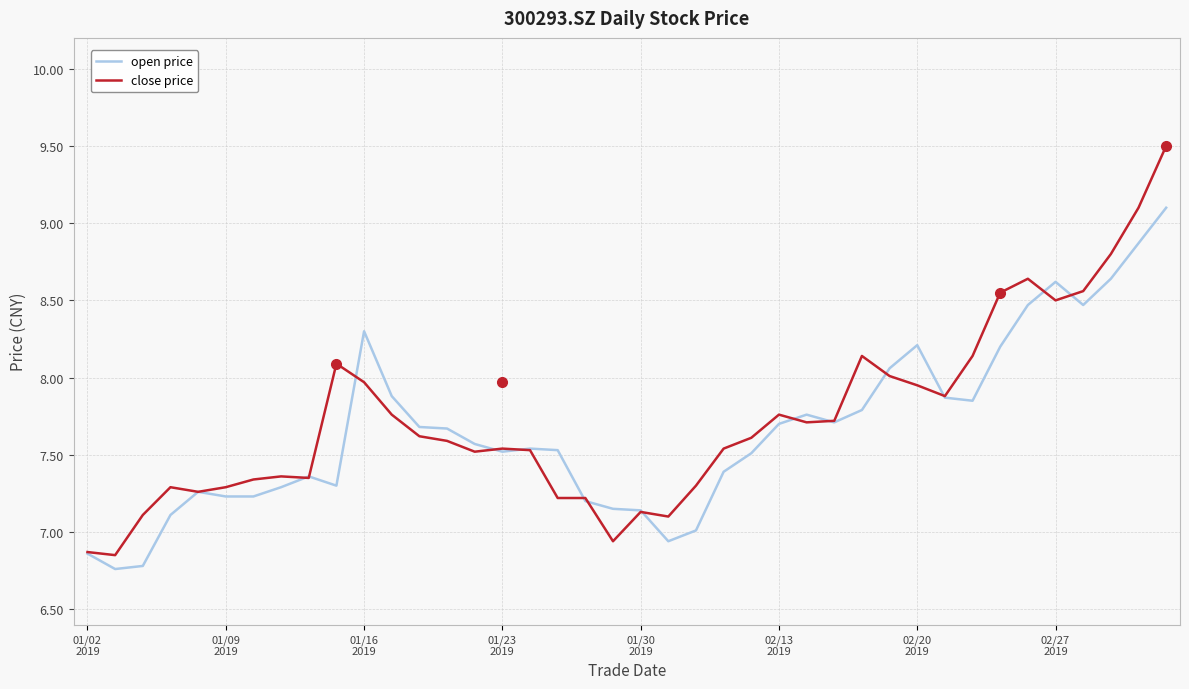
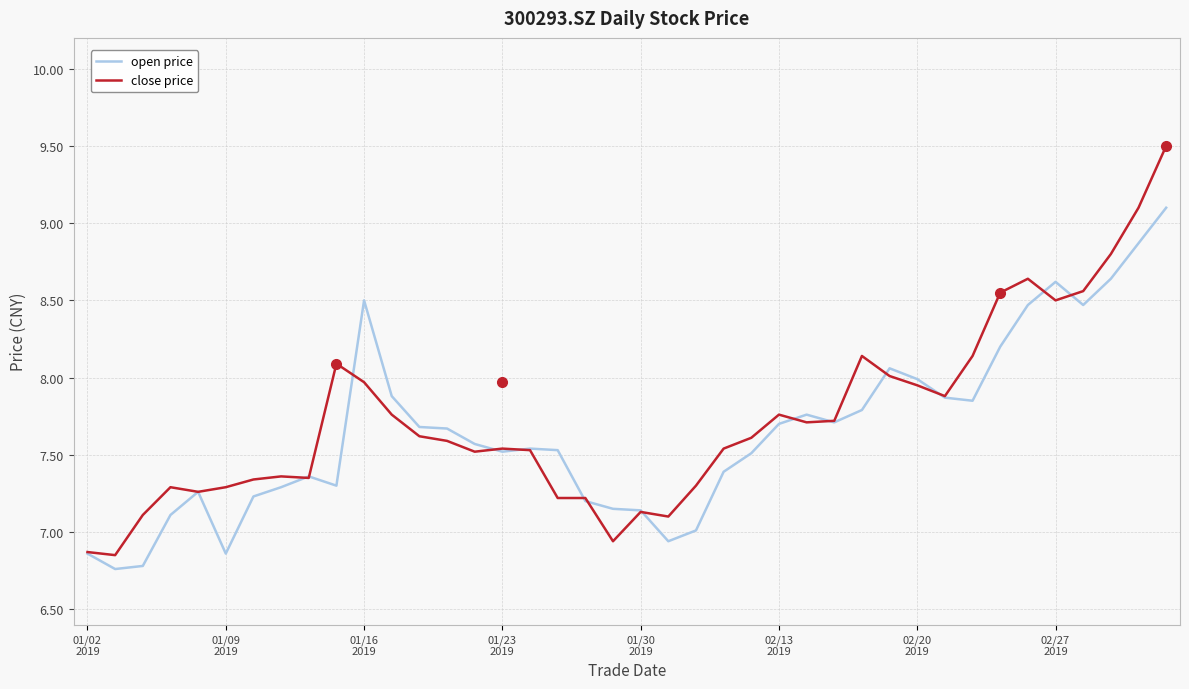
  {
    "open price": {
-     "01/09 2019": 7.23,
-     "01/16 2019": 8.3,
+     "01/09 2019": 6.86,
+     "01/16 2019": 8.5,
      "01/23 2019": 7.52,
      "02/13 2019": 7.70,
-     "02/20 2019": 8.21,
+     "02/20 2019": 7.99,
      "02/27 2019": 8.62
    }
  }
